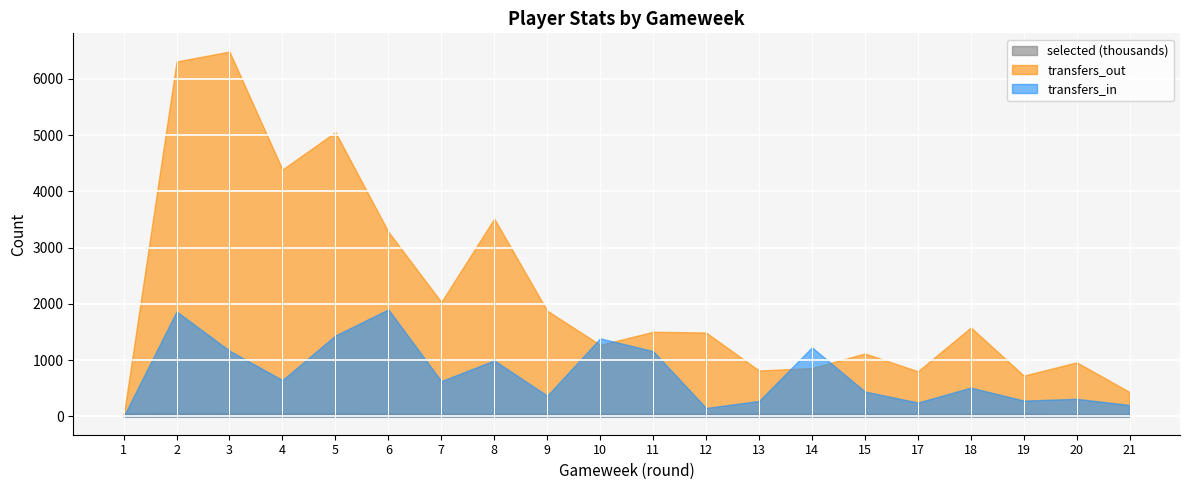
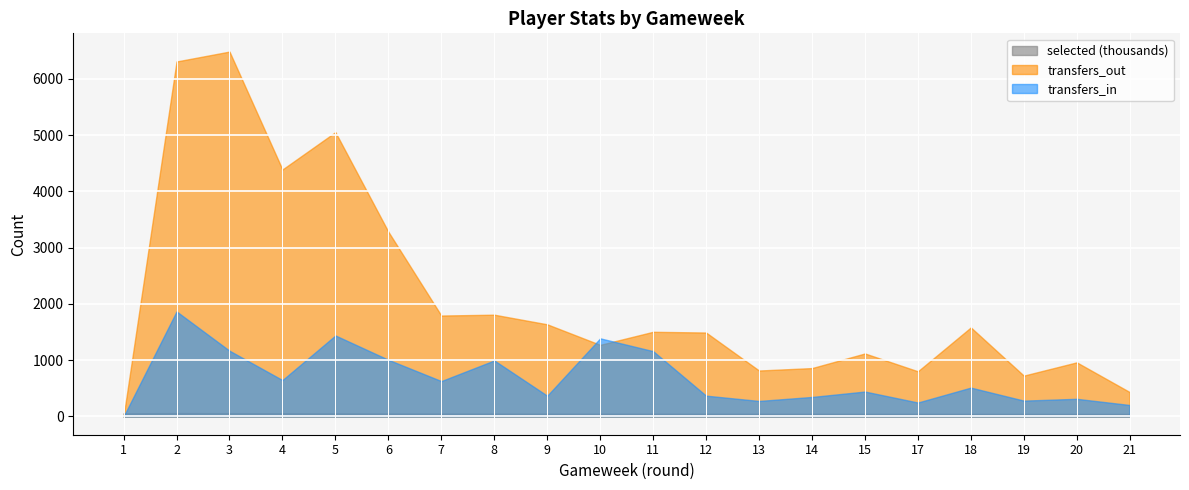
  {
    "selected (thousands)": {
      "1": 100,
      "2": 100,
      "3": 100,
      "4": 100,
      "5": 100,
      "6": 100,
      "7": 100,
      "8": 100,
      "9": 100,
      "10": 100,
      "11": 100,
      "12": 0,
      "13": 0,
      "14": 0,
      "15": 0,
      "17": 0,
      "18": 0,
      "19": 0,
      "20": 0,
      "21": 0
    },
    "transfers_out": {
      "2": 6300,
      "3": 6500,
      "4": 4400,
      "5": 5100,
      "6": 3300,
-     "7": 2000,
-     "8": 3500,
-     "9": 1900,
+     "7": 1800,
+     "8": 1800,
+     "9": 1600,
      "10": 1300,
      "11": 1500,
      "12": 1500,
      "13": 800,
      "14": 900,
      "15": 1100,
      "17": 800,
      "18": 1600,
      "19": 700,
      "20": 1000,
      "21": 400
    },
    "transfers_in": {
      "2": 1900,
      "3": 1200,
      "4": 600,
      "5": 1400,
-     "6": 1900,
+     "6": 1000,
      "7": 600,
      "8": 1000,
      "9": 400,
      "10": 1400,
      "11": 1200,
-     "12": 200,
+     "12": 400,
      "13": 300,
-     "14": 1200,
+     "14": 300,
      "15": 400,
      "17": 200,
      "18": 500,
      "19": 300,
      "20": 300,
      "21": 200
    }
  }
